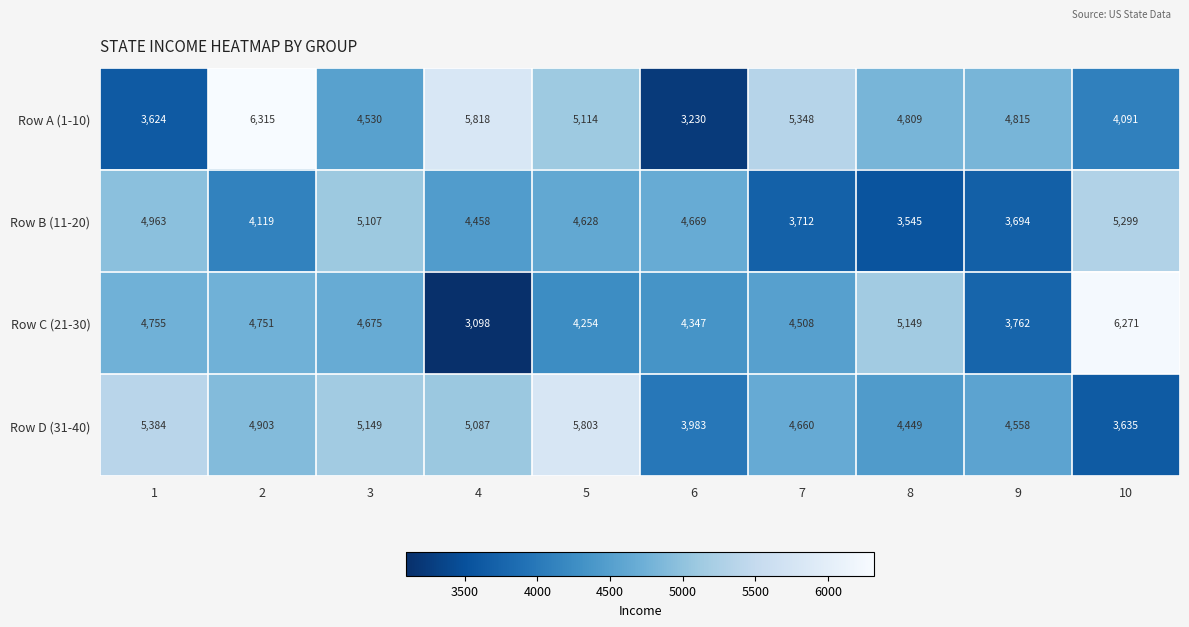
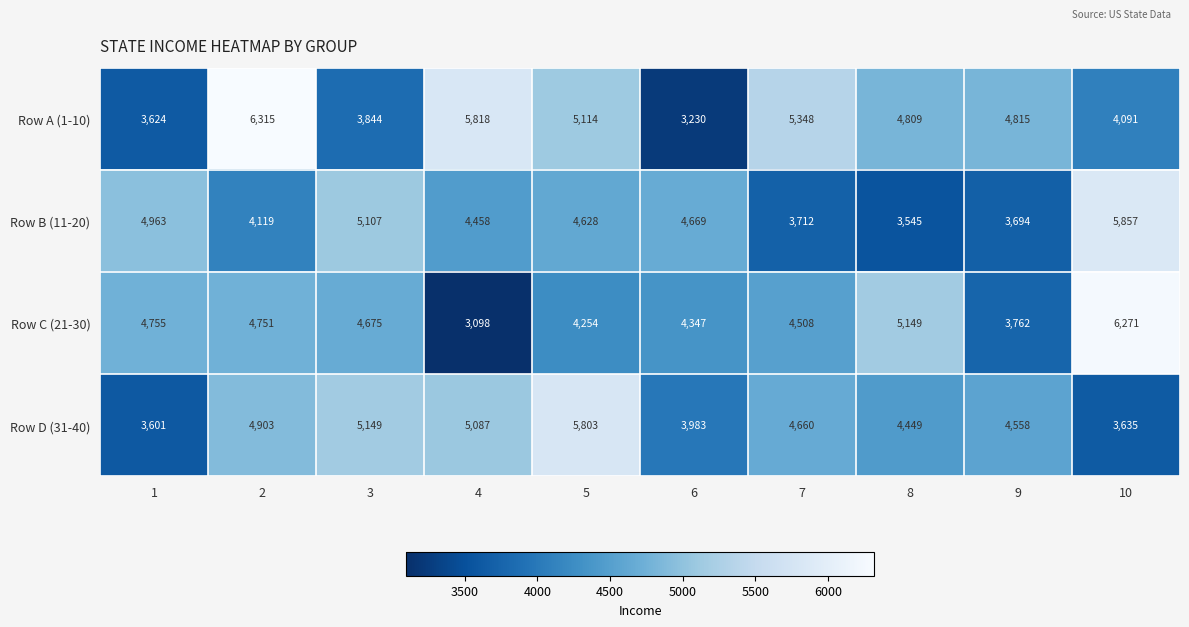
  {
    "Row A (1-10)": {
      "1": "3,624",
      "2": "6,315",
-     "3": "4,530",
+     "3": "3,844",
      "4": "5,818",
      "5": "5,114",
      "6": "3,230",
      "7": "5,348",
      "8": "4,809",
      "9": "4,815",
      "10": "4,091"
    },
    "Row B (11-20)": {
      "1": "4,963",
      "2": "4,119",
      "3": "5,107",
      "4": "4,458",
      "5": "4,628",
      "6": "4,669",
      "7": "3,712",
      "8": "3,545",
      "9": "3,694",
-     "10": "5,299"
+     "10": "5,857"
    },
    "Row C (21-30)": {
      "1": "4,755",
      "2": "4,751",
      "3": "4,675",
      "4": "3,098",
      "5": "4,254",
      "6": "4,347",
      "7": "4,508",
      "8": "5,149",
      "9": "3,762",
      "10": "6,271"
    },
    "Row D (31-40)": {
-     "1": "5,384",
+     "1": "3,601",
      "2": "4,903",
      "3": "5,149",
      "4": "5,087",
      "5": "5,803",
      "6": "3,983",
      "7": "4,660",
      "8": "4,449",
      "9": "4,558",
      "10": "3,635"
    }
  }
